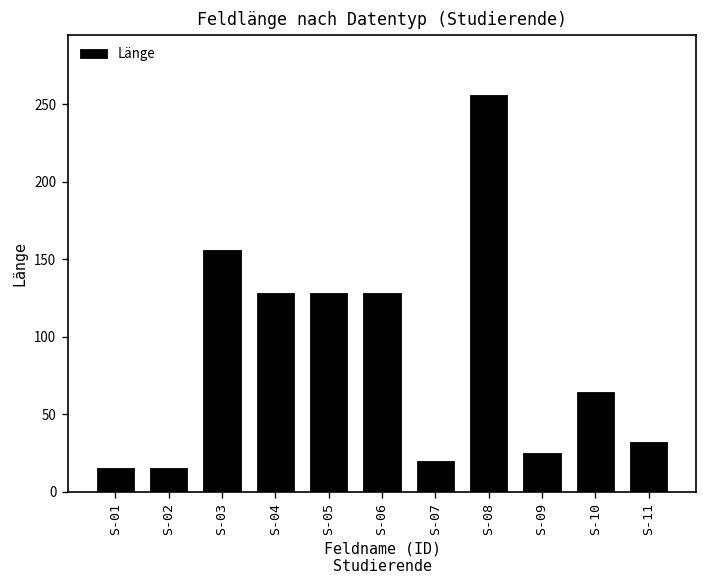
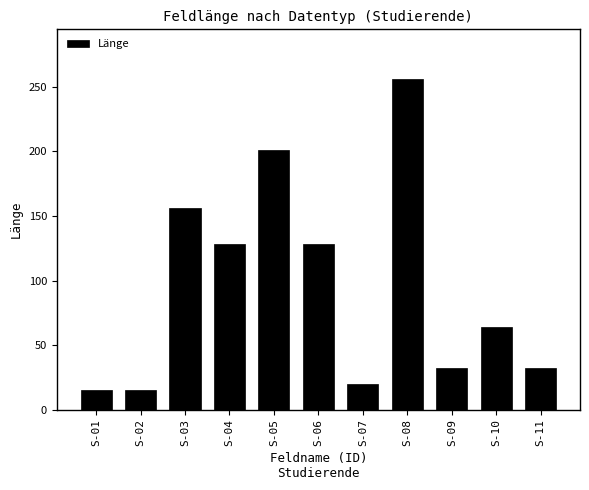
  {
    "S-01": 15,
    "S-02": 15,
    "S-03": 156,
    "S-04": 128,
-   "S-05": 128,
+   "S-05": 201,
    "S-06": 128,
    "S-07": 20,
    "S-08": 256,
-   "S-09": 25,
+   "S-09": 32,
    "S-10": 64,
    "S-11": 32
  }
